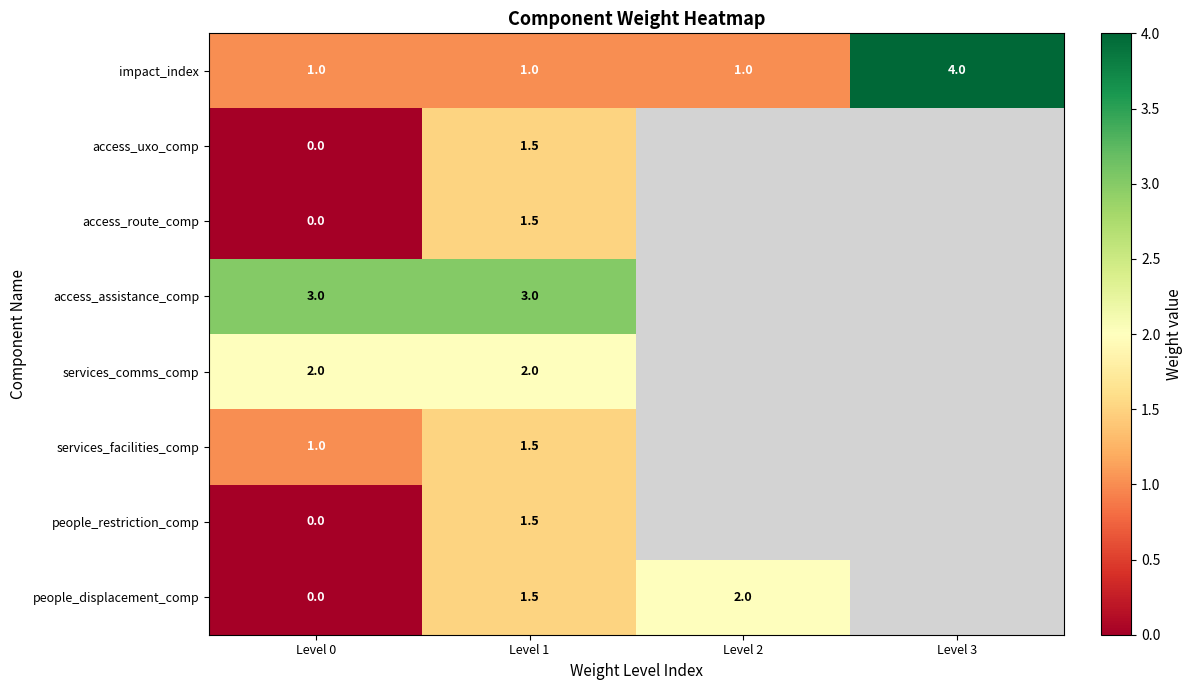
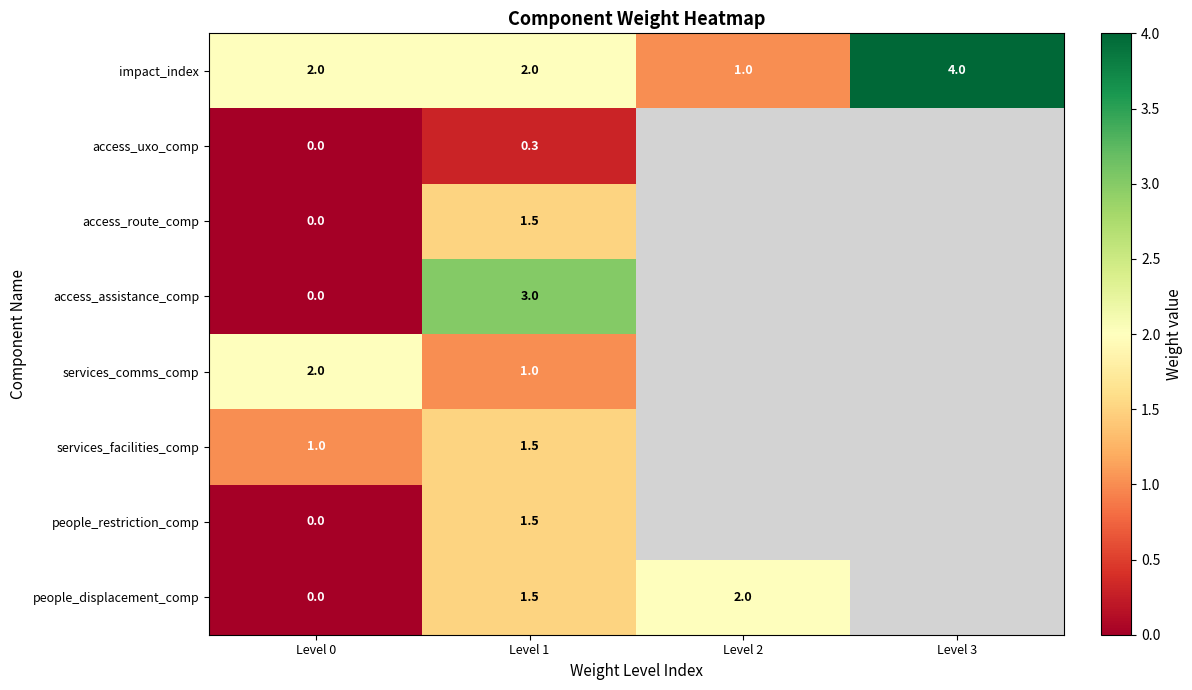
  {
    "impact_index": {
-     "Level 0": 1.0,
-     "Level 1": 1.0,
+     "Level 0": 2.0,
+     "Level 1": 2.0,
      "Level 2": 1.0,
      "Level 3": 4.0
    },
    "access_uxo_comp": {
      "Level 0": 0.0,
-     "Level 1": 1.5
+     "Level 1": 0.3
    },
    "access_route_comp": {
      "Level 0": 0.0,
      "Level 1": 1.5
    },
    "access_assistance_comp": {
-     "Level 0": 3.0,
+     "Level 0": 0.0,
      "Level 1": 3.0
    },
    "services_comms_comp": {
      "Level 0": 2.0,
-     "Level 1": 2.0
+     "Level 1": 1.0
    },
    "services_facilities_comp": {
      "Level 0": 1.0,
      "Level 1": 1.5
    },
    "people_restriction_comp": {
      "Level 0": 0.0,
      "Level 1": 1.5
    },
    "people_displacement_comp": {
      "Level 0": 0.0,
      "Level 1": 1.5,
      "Level 2": 2.0
    }
  }
